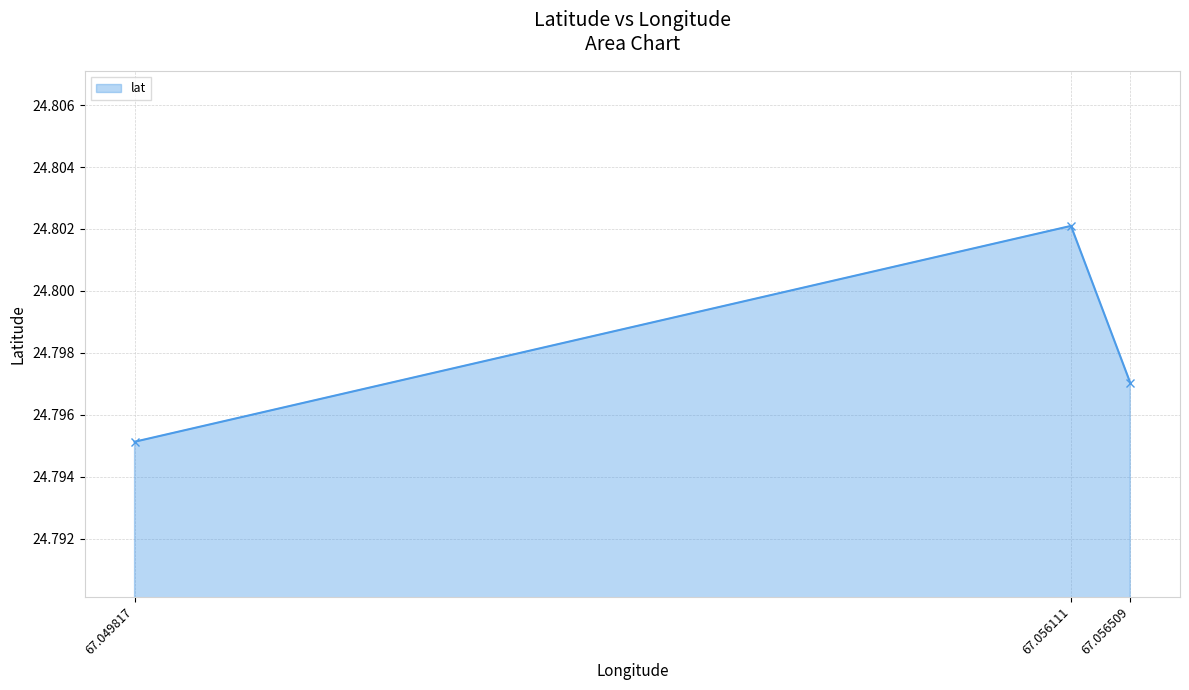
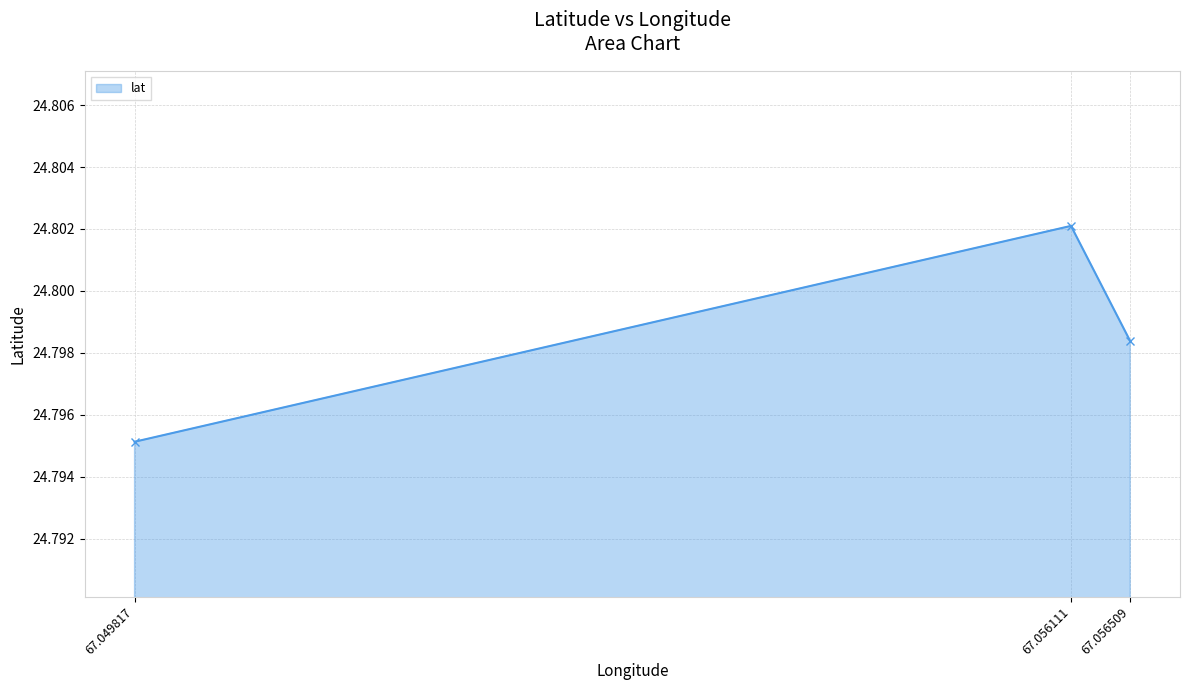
  {
    "67.049817": 24.7951,
    "67.056111": 24.8021,
-   "67.056509": 24.7970
+   "67.056509": 24.7984
  }
